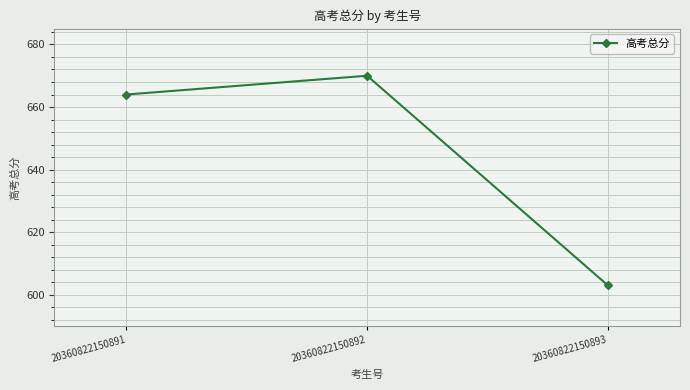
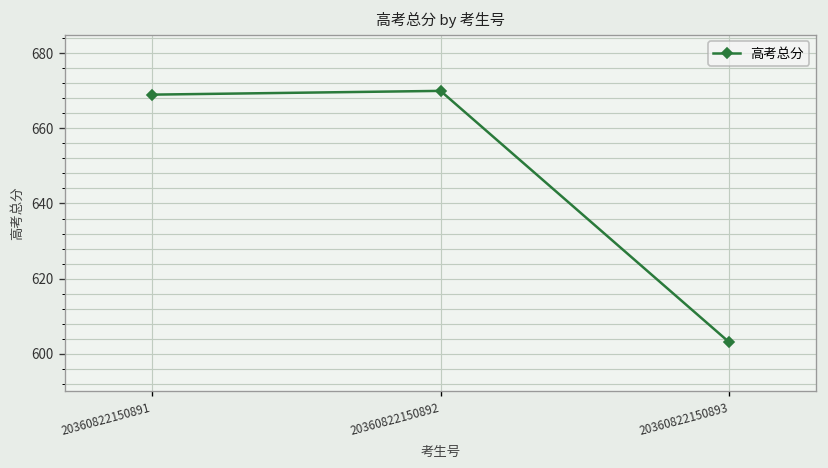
  {
-   "20360822150891": 664,
+   "20360822150891": 669,
    "20360822150892": 670,
    "20360822150893": 603
  }
